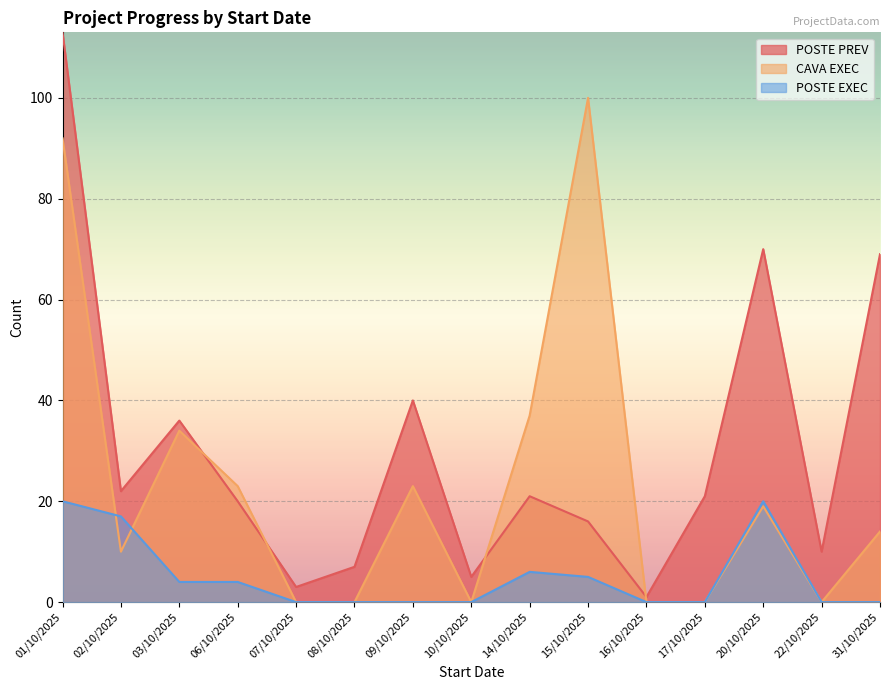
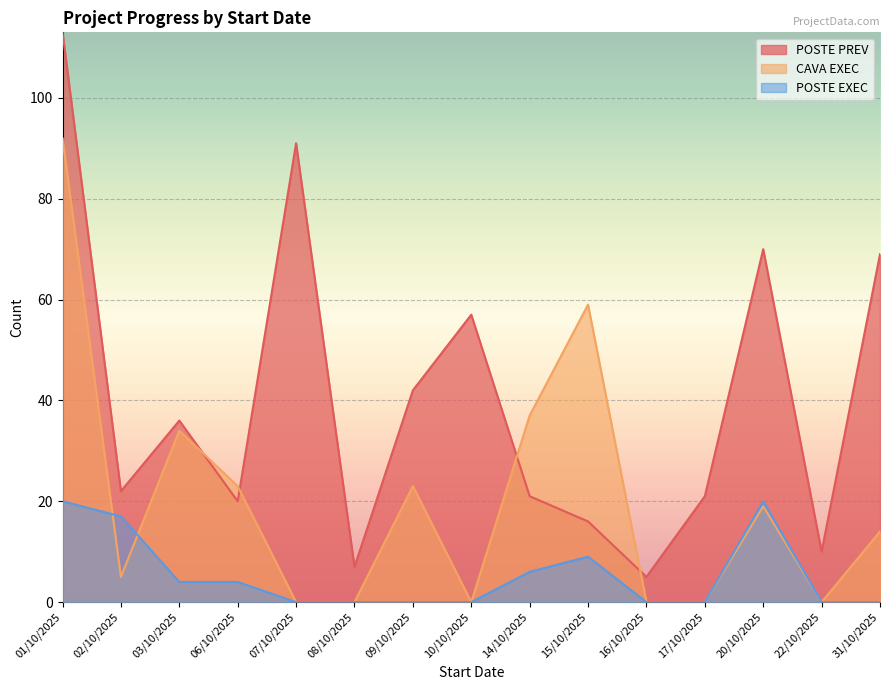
  {
    "POSTE PREV": {
      "01/10/2025": 113,
      "02/10/2025": 22,
      "03/10/2025": 36,
      "06/10/2025": 20,
-     "07/10/2025": 3,
+     "07/10/2025": 91,
      "08/10/2025": 7,
-     "09/10/2025": 40,
-     "10/10/2025": 5,
+     "09/10/2025": 42,
+     "10/10/2025": 57,
      "14/10/2025": 21,
      "15/10/2025": 16,
-     "16/10/2025": 1,
+     "16/10/2025": 5,
      "17/10/2025": 21,
      "20/10/2025": 70,
      "22/10/2025": 10,
      "31/10/2025": 69
    },
    "CAVA EXEC": {
      "01/10/2025": 92,
-     "02/10/2025": 10,
+     "02/10/2025": 5,
      "03/10/2025": 34,
      "06/10/2025": 23,
      "09/10/2025": 23,
      "14/10/2025": 37,
-     "15/10/2025": 100,
+     "15/10/2025": 59,
      "20/10/2025": 19,
      "31/10/2025": 14
    },
    "POSTE EXEC": {
      "01/10/2025": 20,
      "02/10/2025": 17,
      "03/10/2025": 4,
      "06/10/2025": 4,
      "09/10/2025": 0,
      "14/10/2025": 6,
-     "15/10/2025": 5,
+     "15/10/2025": 9,
      "20/10/2025": 20,
      "31/10/2025": 0
    }
  }
